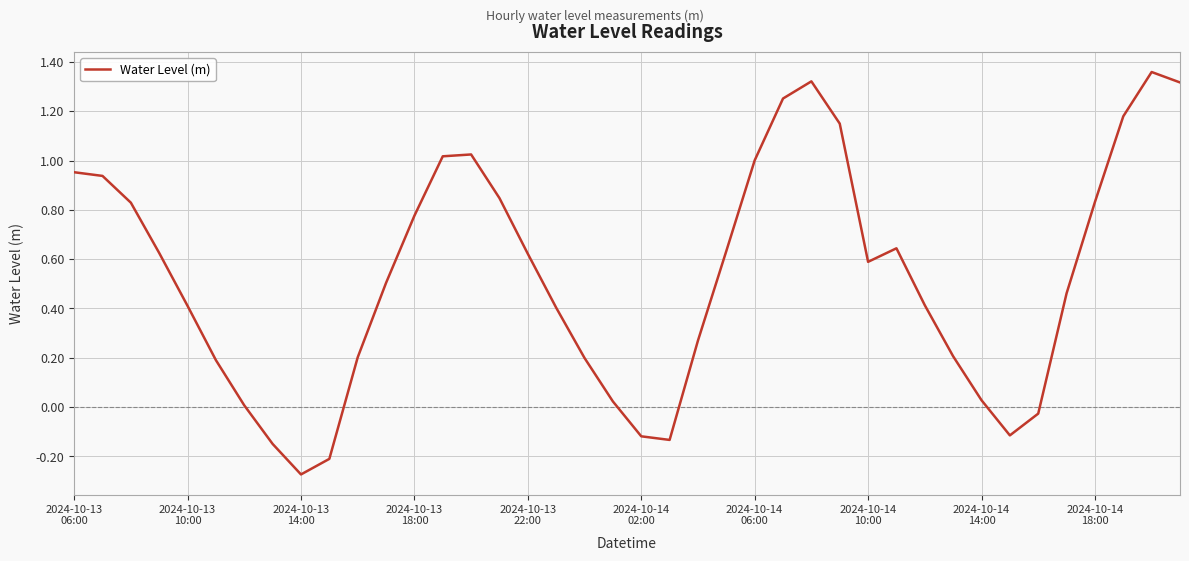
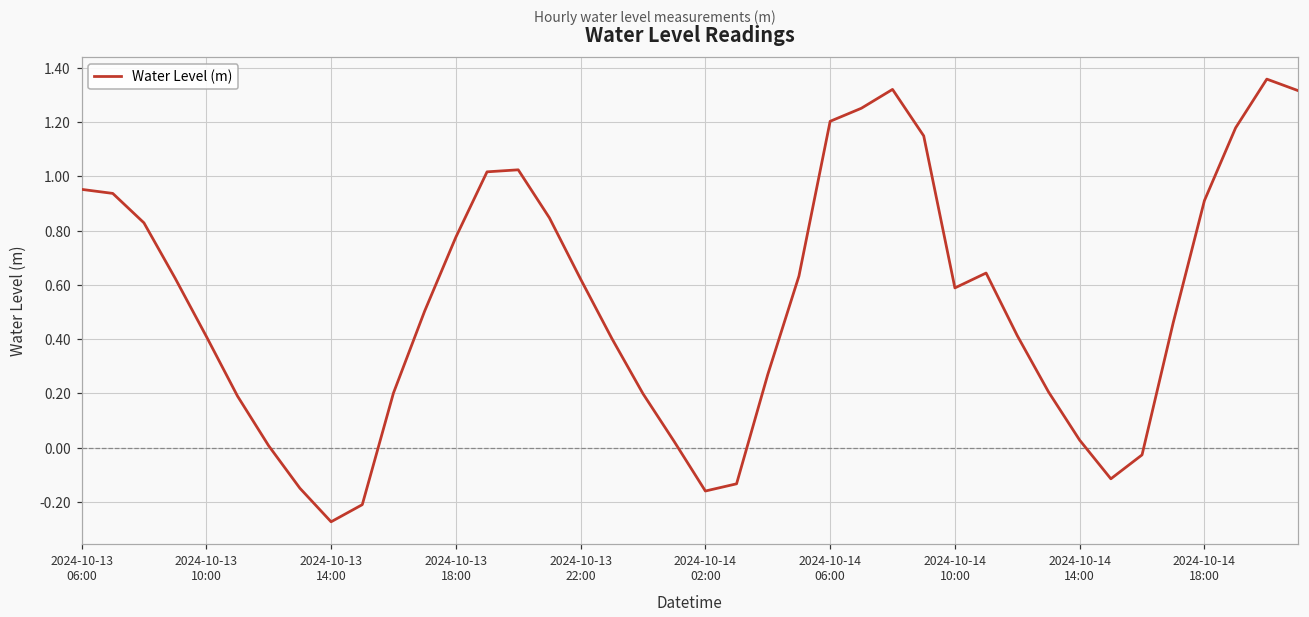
  {
    "2024-10-13 06:00": 0.95,
    "2024-10-13 10:00": 0.41,
    "2024-10-13 14:00": -0.27,
    "2024-10-13 18:00": 0.78,
    "2024-10-13 22:00": 0.62,
-   "2024-10-14 02:00": -0.12,
-   "2024-10-14 06:00": 1.00,
+   "2024-10-14 02:00": -0.16,
+   "2024-10-14 06:00": 1.20,
    "2024-10-14 10:00": 0.59,
    "2024-10-14 14:00": 0.03,
-   "2024-10-14 18:00": 0.83
+   "2024-10-14 18:00": 0.91
  }
